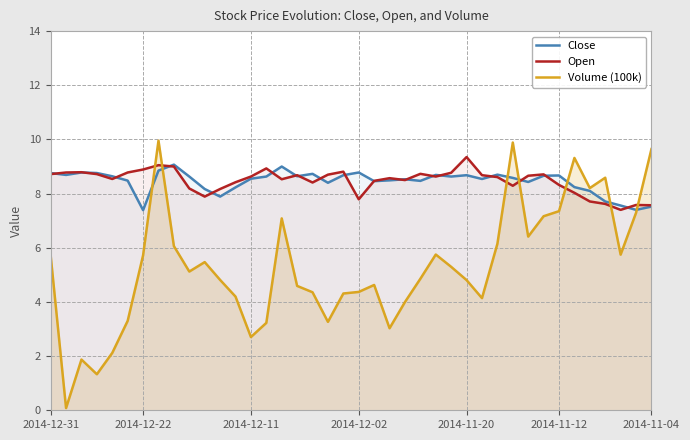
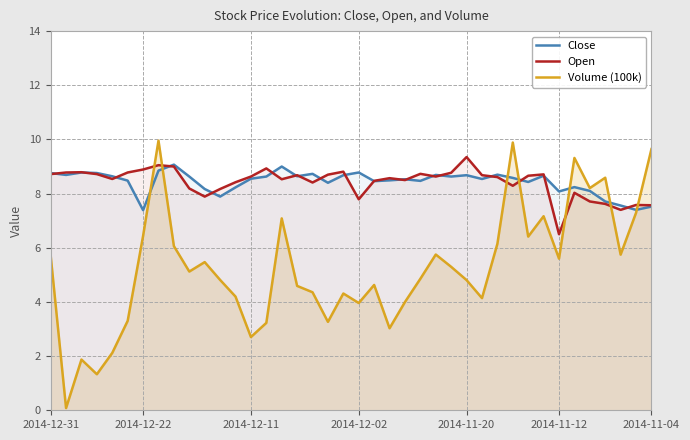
  {
    "Close": {
      "2014-12-22": 7.4,
      "2014-12-02": 8.8,
      "2014-11-20": 8.7,
-     "2014-11-12": 8.7
+     "2014-11-12": 8.1
    },
    "Open": {
      "2014-12-22": 8.9,
      "2014-12-02": 7.8,
      "2014-11-20": 9.4,
-     "2014-11-12": 8.3
+     "2014-11-12": 6.5
    },
    "Volume (100k)": {
      "2014-12-31": 5.7,
-     "2014-12-22": 5.7,
+     "2014-12-22": 6.4,
      "2014-12-11": 2.7,
-     "2014-12-02": 4.4,
+     "2014-12-02": 4.0,
      "2014-11-20": 4.8,
-     "2014-11-12": 7.4,
+     "2014-11-12": 5.6,
      "2014-11-04": 9.6
    }
  }
